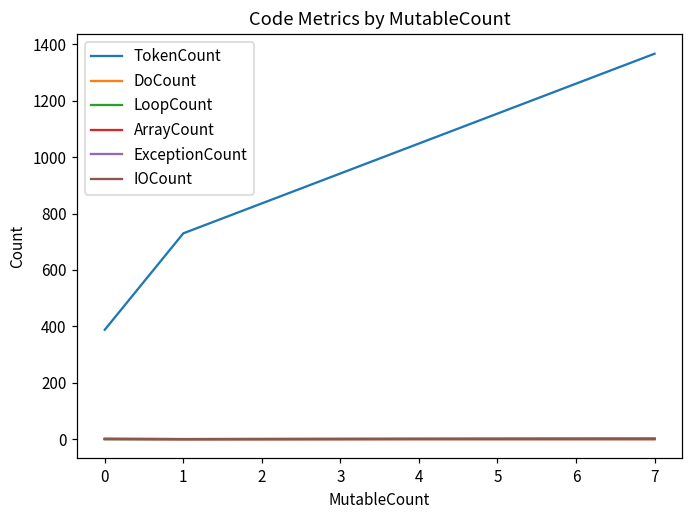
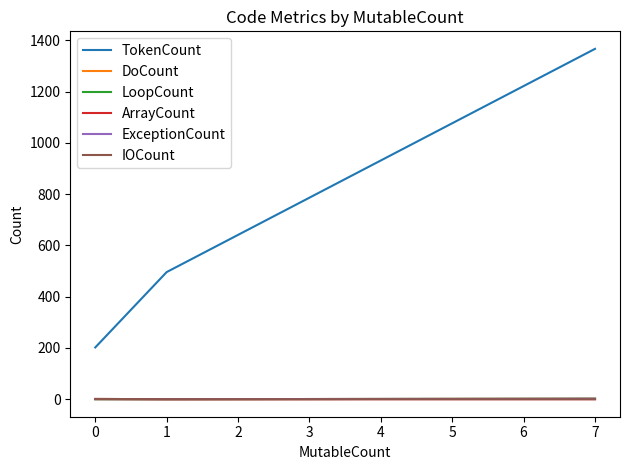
  {
    "TokenCount": {
-     "0": 390,
-     "1": 730,
+     "0": 200,
+     "1": 500,
      "7": 1370
    },
    "IOCount": {
      "0": 0,
      "1": 0,
      "7": 0
    }
  }
